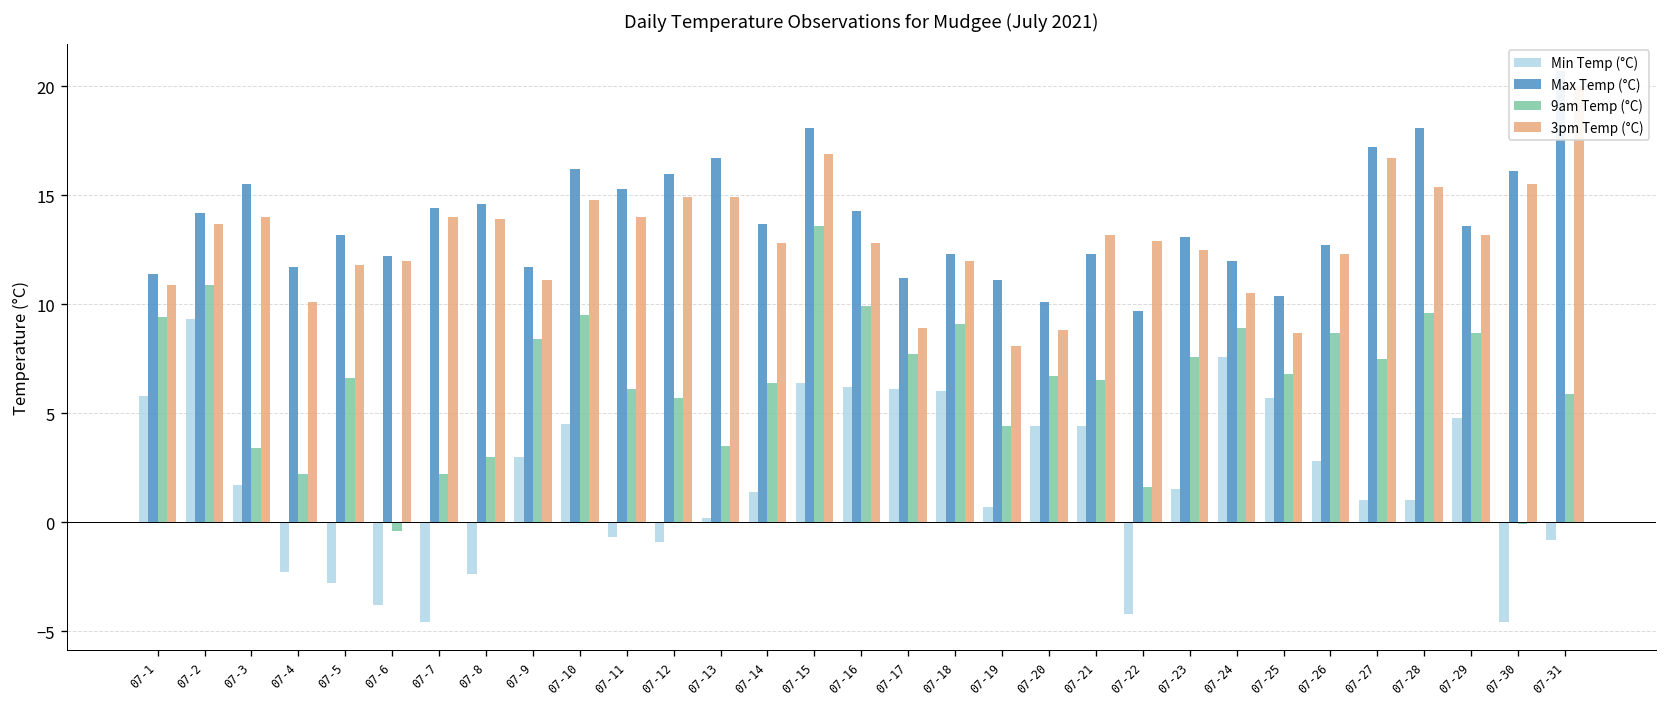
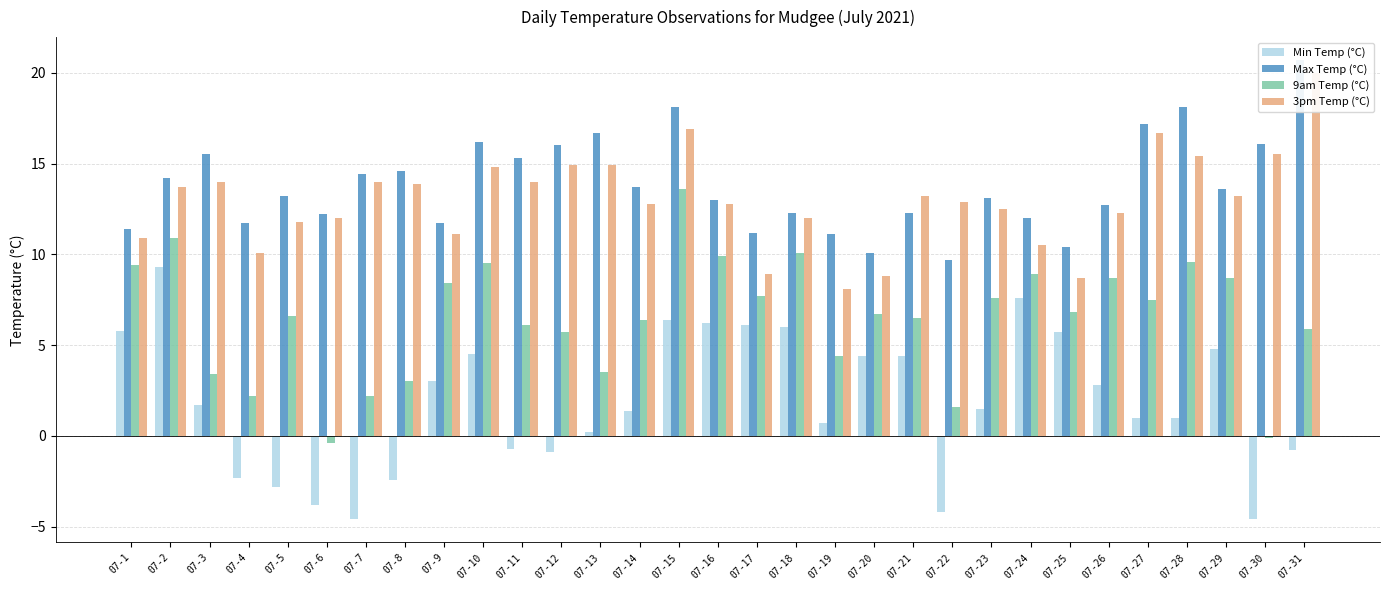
  {
    "Min Temp (°C)": {
      "07-1": 5.8,
      "07-2": 9.3,
      "07-3": 1.7,
      "07-4": -2.3,
      "07-5": -2.8,
      "07-6": -3.8,
      "07-7": -4.6,
      "07-8": -2.4,
      "07-9": 3.0,
      "07-10": 4.5,
      "07-11": -0.7,
      "07-12": -0.9,
      "07-13": 0.2,
      "07-14": 1.4,
      "07-15": 6.4,
      "07-16": 6.2,
      "07-17": 6.1,
      "07-18": 6.0,
      "07-19": 0.7,
      "07-20": 4.4,
      "07-21": 4.4,
      "07-22": -4.2,
      "07-23": 1.5,
      "07-24": 7.6,
      "07-25": 5.7,
      "07-26": 2.8,
      "07-27": 1.0,
      "07-28": 1.0,
      "07-29": 4.8,
      "07-30": -4.6,
      "07-31": -0.8
    },
    "Max Temp (°C)": {
      "07-1": 11.4,
      "07-2": 14.2,
      "07-3": 15.5,
      "07-4": 11.7,
      "07-5": 13.2,
      "07-6": 12.2,
      "07-7": 14.4,
      "07-8": 14.6,
      "07-9": 11.7,
      "07-10": 16.2,
      "07-11": 15.3,
      "07-12": 16.0,
      "07-13": 16.7,
      "07-14": 13.7,
      "07-15": 18.1,
-     "07-16": 14.3,
+     "07-16": 13.0,
      "07-17": 11.2,
      "07-18": 12.3,
      "07-19": 11.1,
      "07-20": 10.1,
      "07-21": 12.3,
      "07-22": 9.7,
      "07-23": 13.1,
      "07-24": 12.0,
      "07-25": 10.4,
      "07-26": 12.7,
      "07-27": 17.2,
      "07-28": 18.1,
      "07-29": 13.6,
      "07-30": 16.1
    },
    "9am Temp (°C)": {
      "07-1": 9.4,
      "07-2": 10.9,
      "07-3": 3.4,
      "07-4": 2.2,
      "07-5": 6.6,
      "07-6": -0.4,
      "07-7": 2.2,
      "07-8": 3.0,
      "07-9": 8.4,
      "07-10": 9.5,
      "07-11": 6.1,
      "07-12": 5.7,
      "07-13": 3.5,
      "07-14": 6.4,
      "07-15": 13.6,
      "07-16": 9.9,
      "07-17": 7.7,
-     "07-18": 9.1,
+     "07-18": 10.1,
      "07-19": 4.4,
      "07-20": 6.7,
      "07-21": 6.5,
      "07-22": 1.6,
      "07-23": 7.6,
      "07-24": 8.9,
      "07-25": 6.8,
      "07-26": 8.7,
      "07-27": 7.5,
      "07-28": 9.6,
      "07-29": 8.7,
      "07-31": 5.9
    },
    "3pm Temp (°C)": {
      "07-1": 10.9,
      "07-2": 13.7,
      "07-3": 14.0,
      "07-4": 10.1,
      "07-5": 11.8,
      "07-6": 12.0,
      "07-7": 14.0,
      "07-8": 13.9,
      "07-9": 11.1,
      "07-10": 14.8,
      "07-11": 14.0,
      "07-12": 14.9,
      "07-13": 14.9,
      "07-14": 12.8,
      "07-15": 16.9,
      "07-16": 12.8,
      "07-17": 8.9,
      "07-18": 12.0,
      "07-19": 8.1,
      "07-20": 8.8,
      "07-21": 13.2,
      "07-22": 12.9,
      "07-23": 12.5,
      "07-24": 10.5,
      "07-25": 8.7,
      "07-26": 12.3,
      "07-27": 16.7,
      "07-28": 15.4,
      "07-29": 13.2,
      "07-30": 15.5
    }
  }
